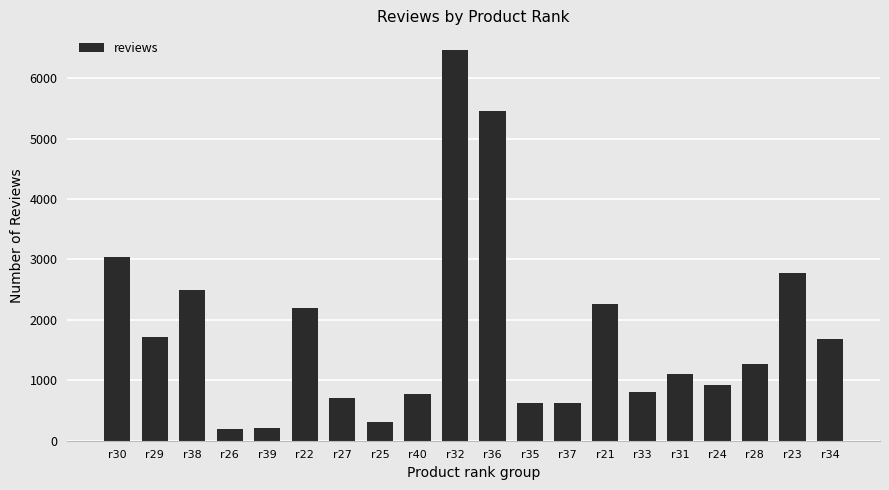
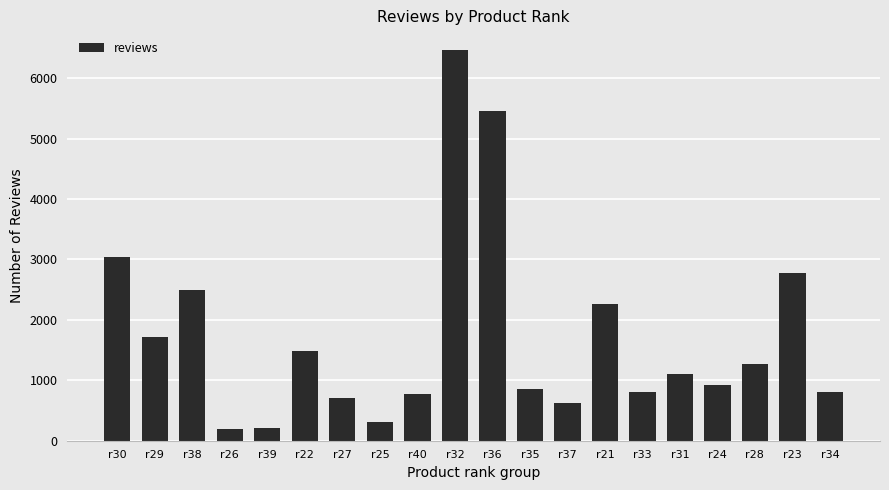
  {
    "r30": 3000,
    "r29": 1700,
    "r38": 2500,
    "r26": 200,
    "r39": 200,
-   "r22": 2200,
+   "r22": 1500,
    "r27": 700,
    "r25": 300,
    "r40": 800,
    "r32": 6500,
    "r36": 5500,
-   "r35": 600,
+   "r35": 900,
    "r37": 600,
    "r21": 2300,
    "r33": 800,
    "r31": 1100,
    "r24": 900,
    "r28": 1300,
    "r23": 2800,
-   "r34": 1700
+   "r34": 800
  }
